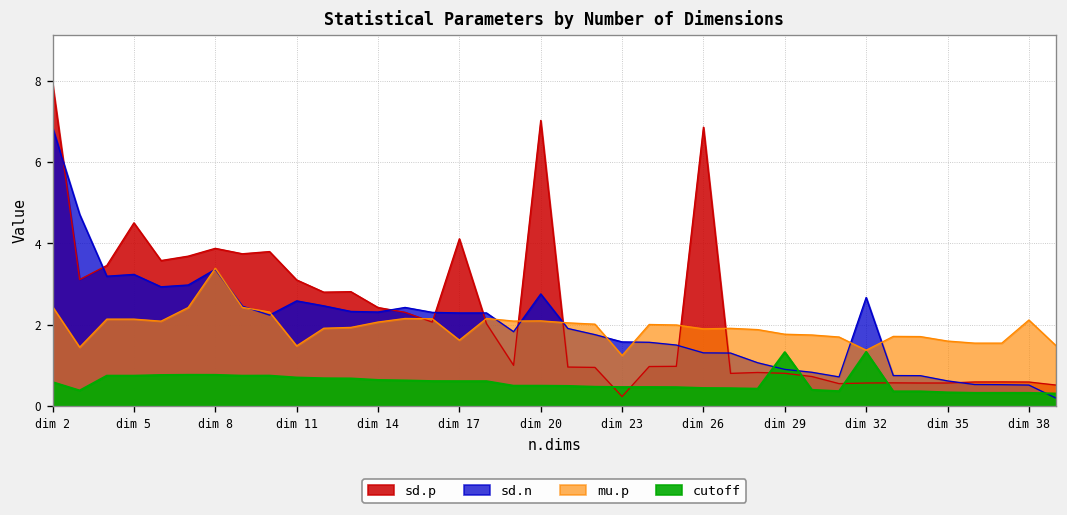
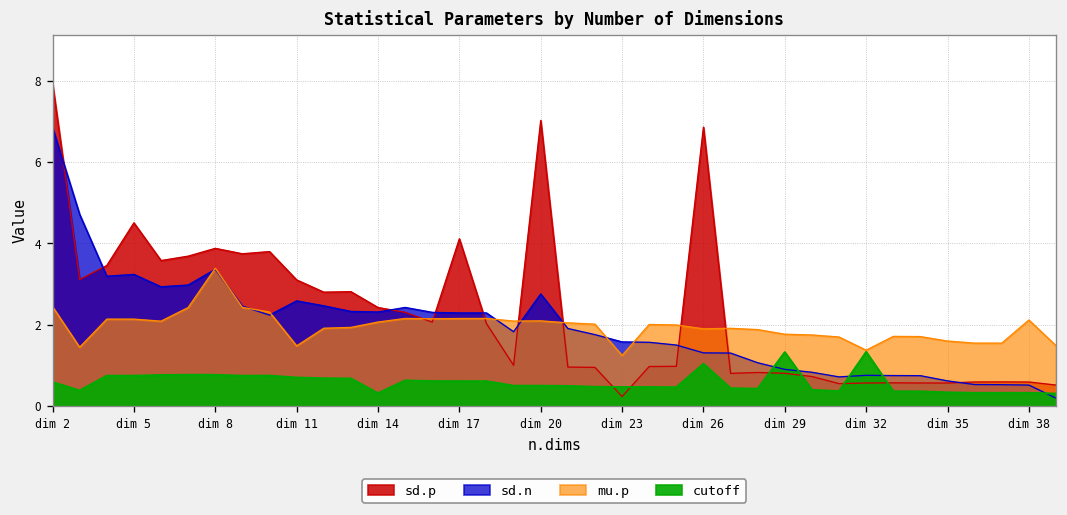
  {
    "sd.p": {
      "dim 2": 7.9,
      "dim 5": 4.5,
      "dim 8": 3.9,
      "dim 11": 3.1,
      "dim 14": 2.4,
      "dim 17": 4.1,
      "dim 20": 7.0,
      "dim 23": 0.2,
      "dim 26": 6.9,
      "dim 29": 0.8,
      "dim 32": 0.6,
      "dim 38": 0.6
    },
    "sd.n": {
      "dim 2": 6.8,
      "dim 5": 3.2,
      "dim 11": 2.6,
      "dim 14": 2.3,
      "dim 17": 2.3,
      "dim 20": 2.8,
      "dim 23": 1.6,
      "dim 26": 1.3,
      "dim 29": 0.9,
-     "dim 32": 2.7,
+     "dim 32": 0.8,
      "dim 38": 0.5
    },
    "mu.p": {
      "dim 2": 2.4,
      "dim 5": 2.1,
      "dim 11": 1.5,
      "dim 14": 2.1,
-     "dim 17": 1.6,
+     "dim 17": 2.1,
      "dim 20": 2.1,
      "dim 23": 1.2,
      "dim 26": 1.9,
      "dim 29": 1.8,
      "dim 35": 1.6,
      "dim 38": 2.1
    },
    "cutoff": {
      "dim 2": 0.6,
      "dim 5": 0.7,
      "dim 8": 0.8,
      "dim 11": 0.7,
-     "dim 14": 0.6,
+     "dim 14": 0.3,
      "dim 17": 0.6,
      "dim 20": 0.5,
      "dim 23": 0.5,
-     "dim 26": 0.4,
+     "dim 26": 1.0,
      "dim 29": 1.3,
      "dim 35": 0.3,
      "dim 38": 0.3
    }
  }
